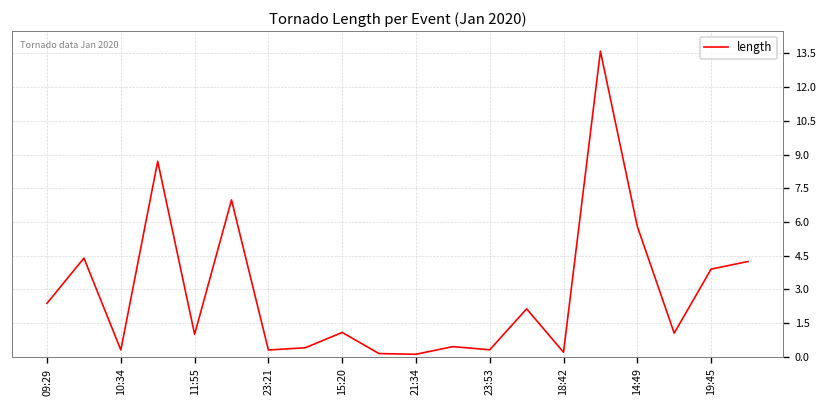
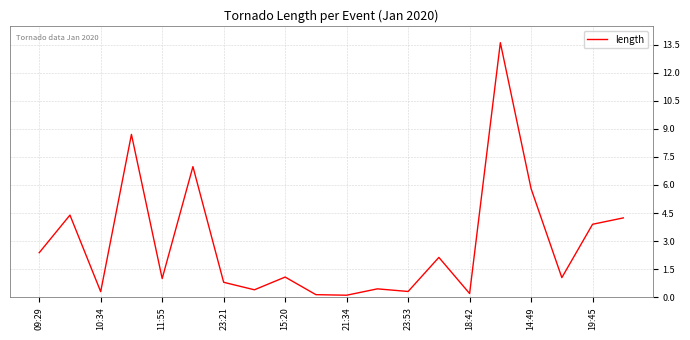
  {
    "09:29": 2.4,
    "10:34": 0.3,
    "11:55": 1.0,
-   "23:21": 0.3,
+   "23:21": 0.8,
    "15:20": 1.1,
    "21:34": 0.1,
    "23:53": 0.3,
    "18:42": 0.2,
    "14:49": 5.8,
    "19:45": 3.9
  }
